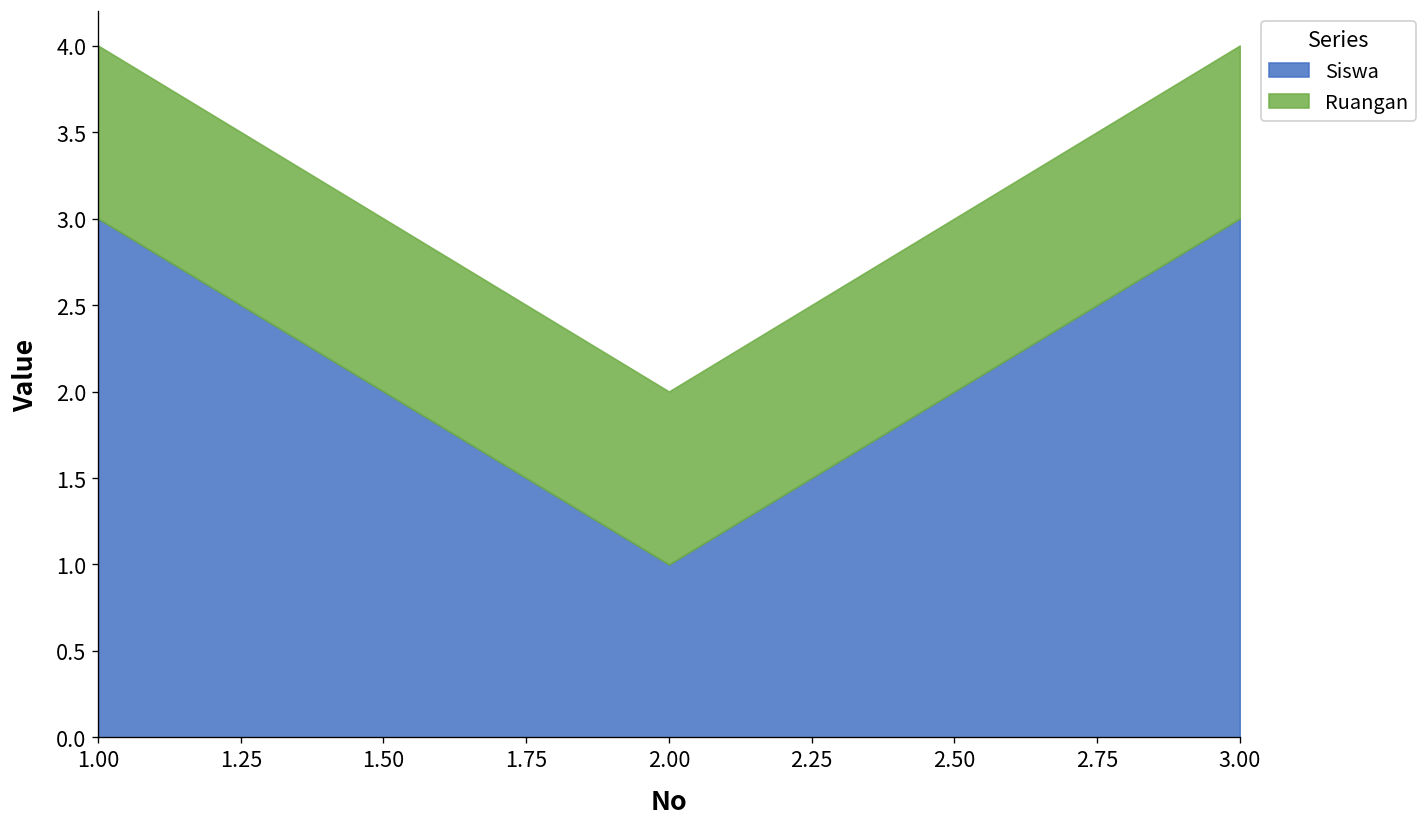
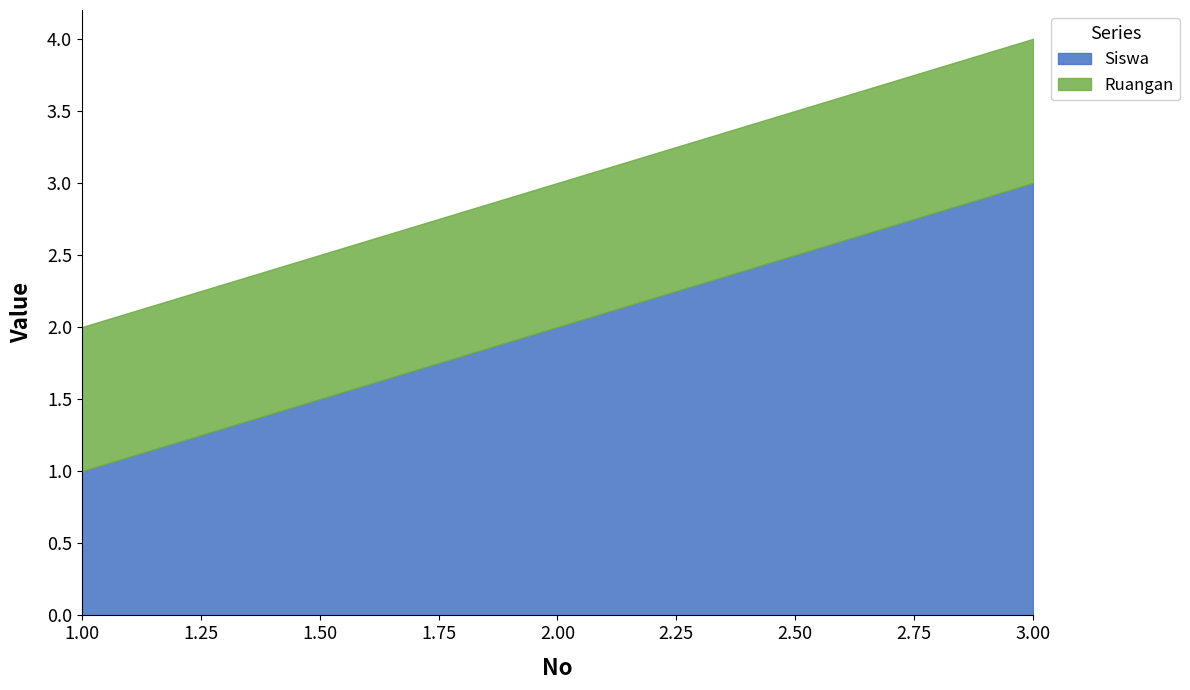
  {
    "Siswa": {
-     "1.00": 3,
-     "2.00": 1,
+     "1.00": 1,
+     "2.00": 2,
      "3.00": 3
    },
    "Ruangan": {
      "1.00": 1,
      "2.00": 1,
      "3.00": 1
    }
  }
